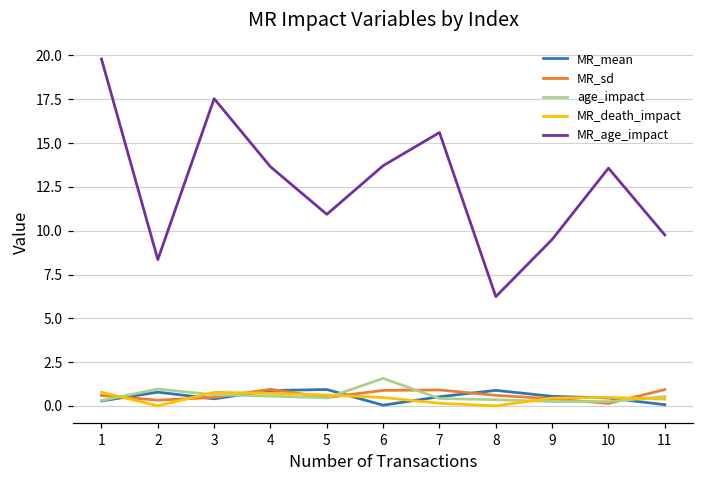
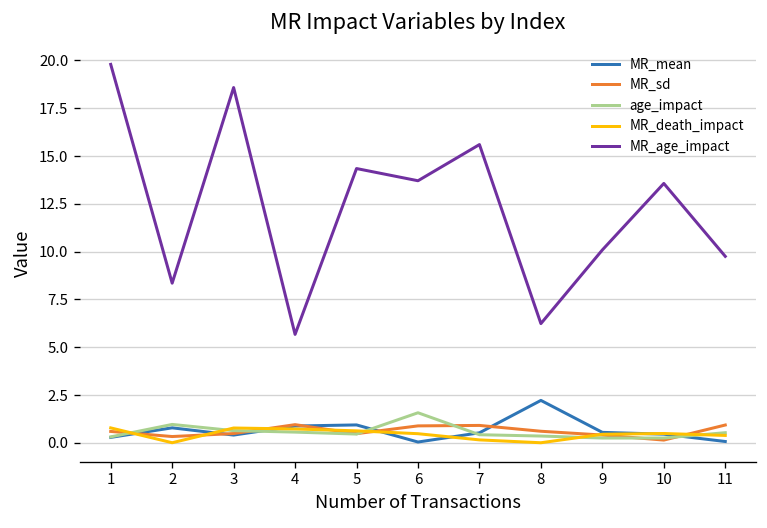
  {
    "MR_mean": {
      "2": 0.8,
      "5": 0.9,
      "6": 0.0,
-     "8": 0.9,
+     "8": 2.2,
      "11": 0.1
    },
    "MR_sd": {
      "1": 0.6,
      "2": 0.3,
      "6": 0.9,
      "7": 0.9,
      "8": 0.6,
      "11": 0.9
    },
    "age_impact": {
      "2": 1.0,
      "4": 0.6,
      "6": 1.6,
      "8": 0.4
    },
    "MR_death_impact": {
      "1": 0.8,
      "2": 0.0,
      "6": 0.5,
      "7": 0.2,
      "8": 0.0
    },
    "MR_age_impact": {
      "1": 19.8,
      "2": 8.4,
-     "3": 17.5,
-     "4": 13.6,
-     "5": 10.9,
+     "3": 18.6,
+     "4": 5.7,
+     "5": 14.3,
      "6": 13.7,
      "7": 15.6,
      "8": 6.2,
-     "9": 9.5,
+     "9": 10.1,
      "10": 13.6,
      "11": 9.8
    }
  }
